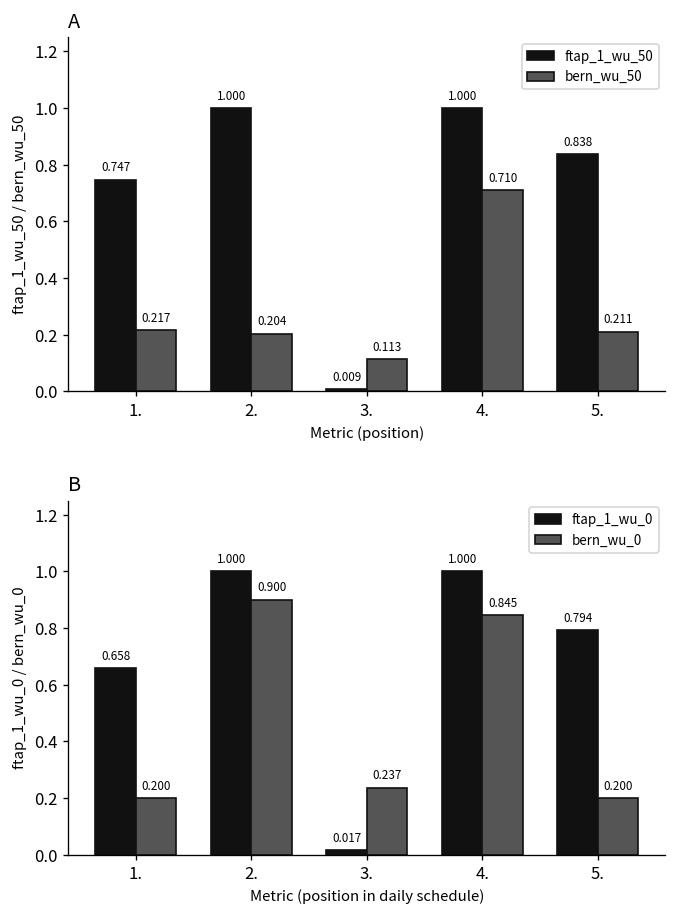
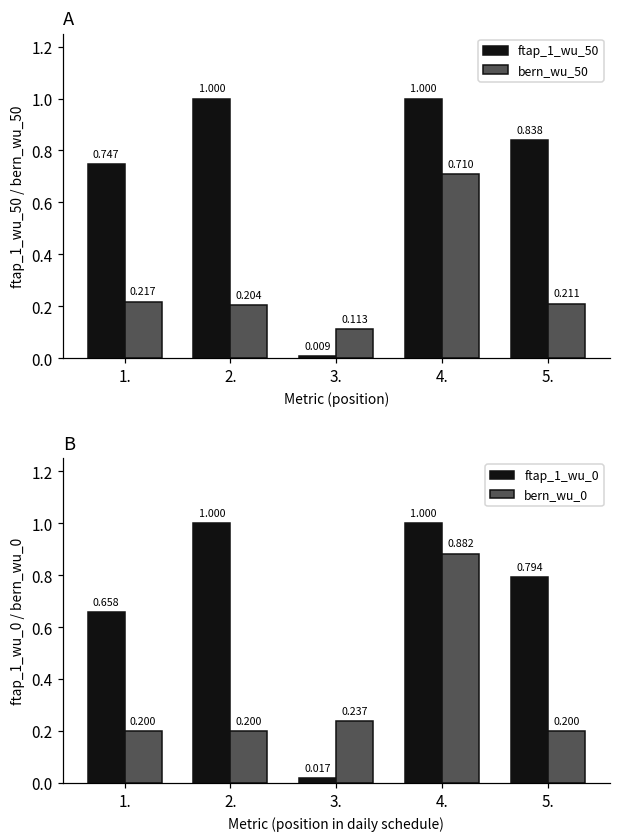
  {
    "A": {
      "ftap_1_wu_50": {
        "1.": 0.747,
        "2.": 1.000,
        "3.": 0.009,
        "4.": 1.000,
        "5.": 0.838
      },
      "bern_wu_50": {
        "1.": 0.217,
        "2.": 0.204,
        "3.": 0.113,
        "4.": 0.710,
        "5.": 0.211
      }
    },
    "B": {
      "ftap_1_wu_0": {
        "1.": 0.658,
        "2.": 1.000,
        "3.": 0.017,
        "4.": 1.000,
        "5.": 0.794
      },
      "bern_wu_0": {
        "1.": 0.200,
-       "2.": 0.900,
+       "2.": 0.200,
        "3.": 0.237,
-       "4.": 0.845,
+       "4.": 0.882,
        "5.": 0.200
      }
    }
  }
